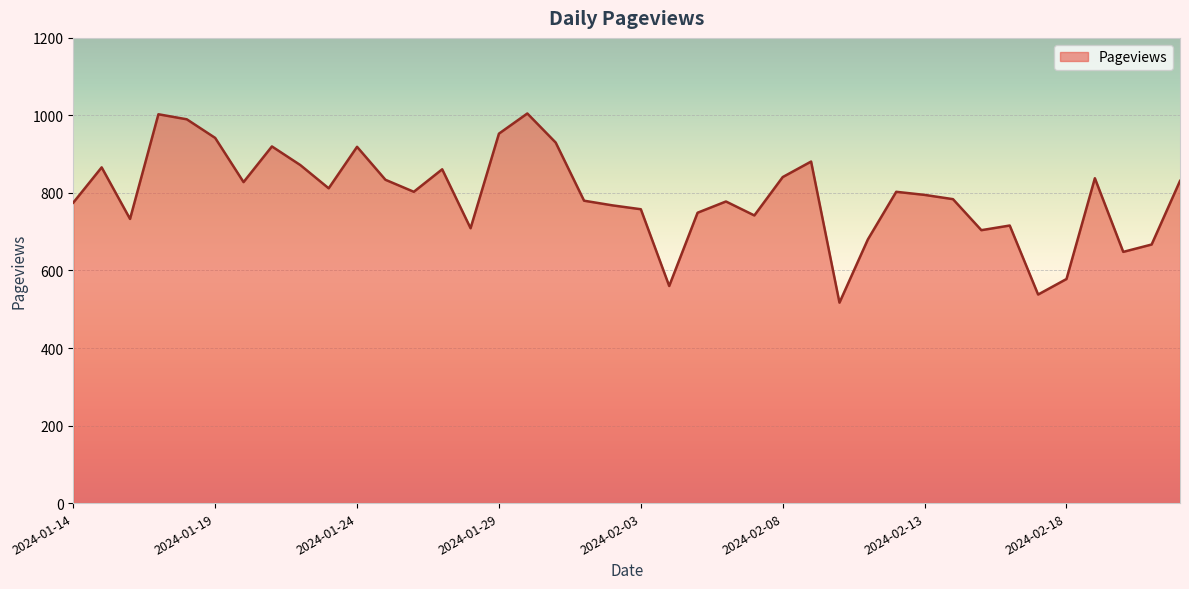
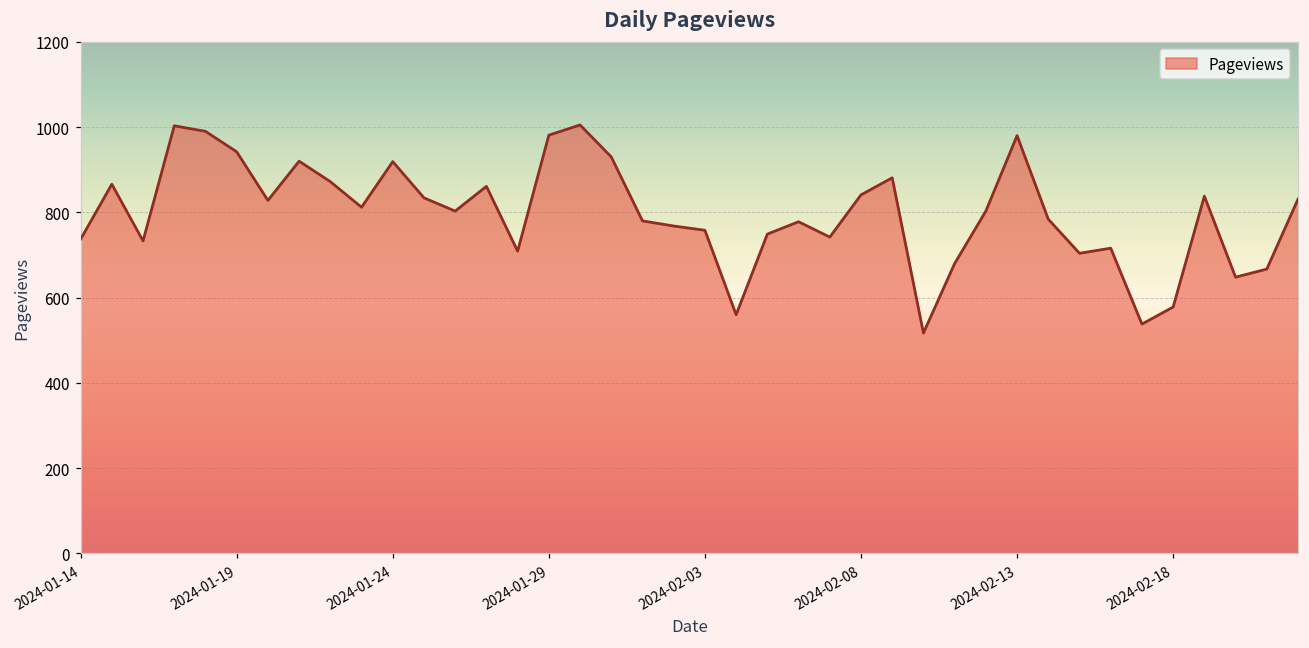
  {
-   "2024-01-14": 780,
+   "2024-01-14": 740,
    "2024-01-19": 940,
    "2024-01-24": 920,
-   "2024-01-29": 950,
+   "2024-01-29": 980,
    "2024-02-03": 760,
    "2024-02-08": 840,
-   "2024-02-13": 800,
+   "2024-02-13": 980,
    "2024-02-18": 580
  }
